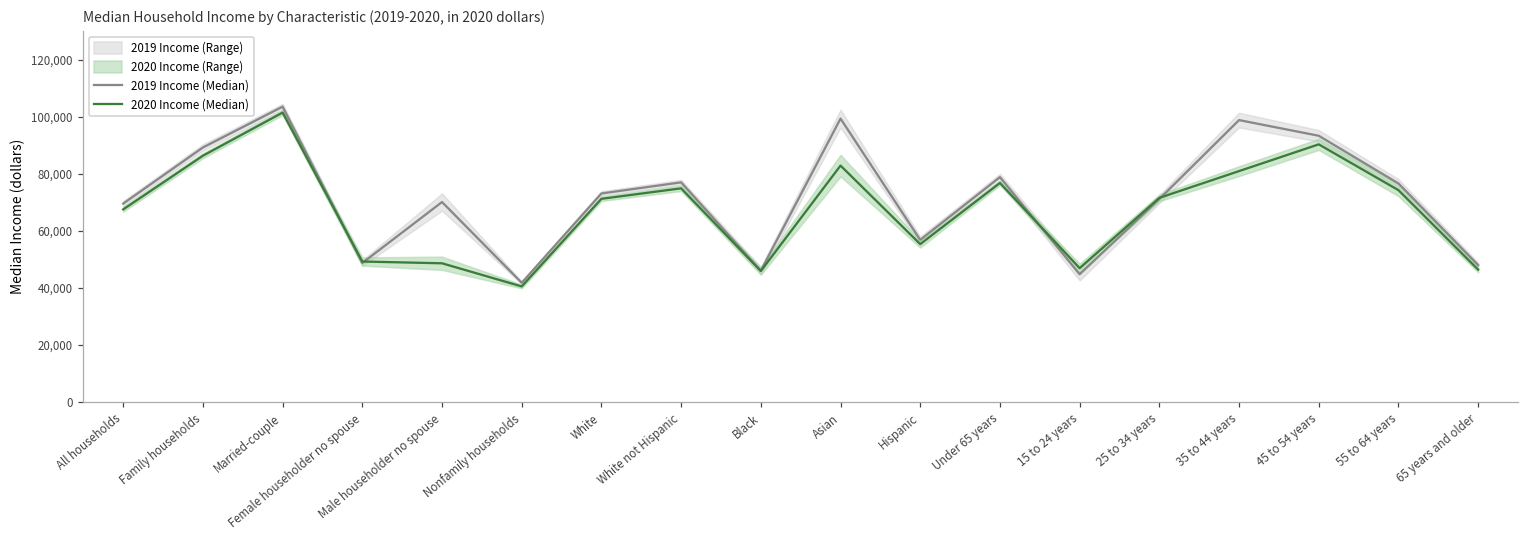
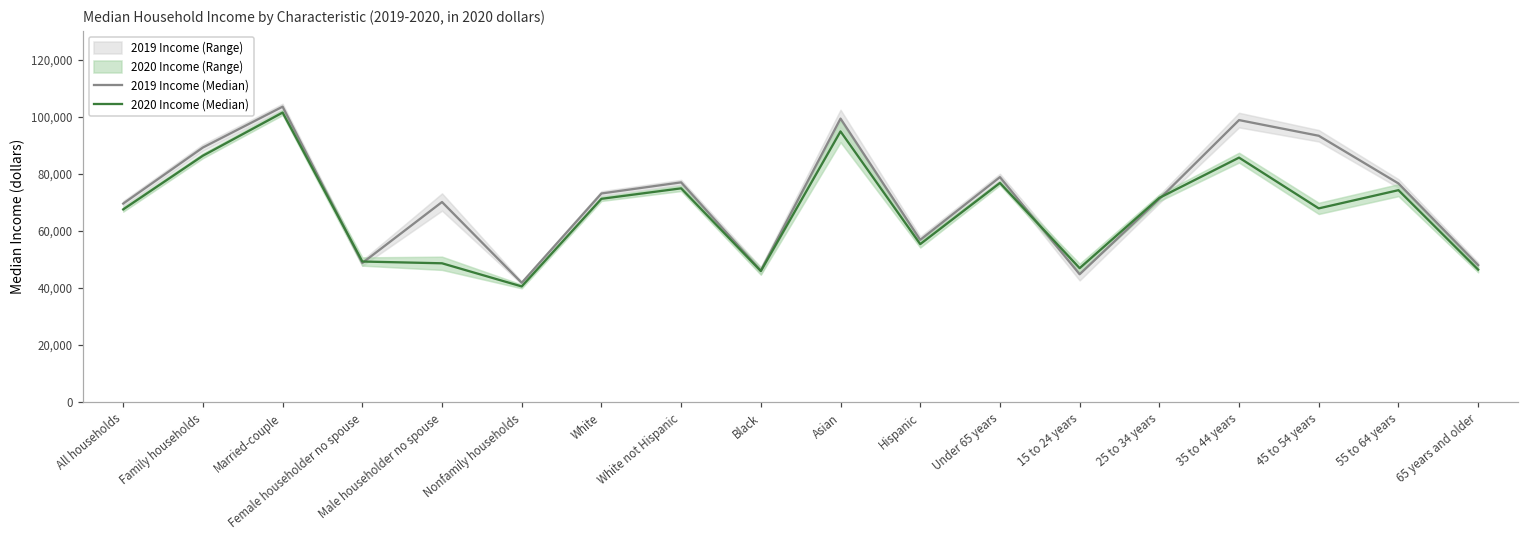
  {
    "2019 Income (Median)": {
      "Family households": "89,000",
      "Married-couple": "104,000",
      "Male householder no spouse": "70,000",
      "Under 65 years": "79,000",
      "15 to 24 years": "45,000",
      "35 to 44 years": "99,000",
      "45 to 54 years": "93,000"
    },
    "2020 Income (Median)": {
      "Male householder no spouse": "49,000",
-     "Asian": "83,000",
+     "Asian": "95,000",
      "Hispanic": "55,000",
-     "35 to 44 years": "81,000",
-     "45 to 54 years": "90,000",
+     "35 to 44 years": "86,000",
+     "45 to 54 years": "68,000",
      "55 to 64 years": "74,000"
    }
  }
